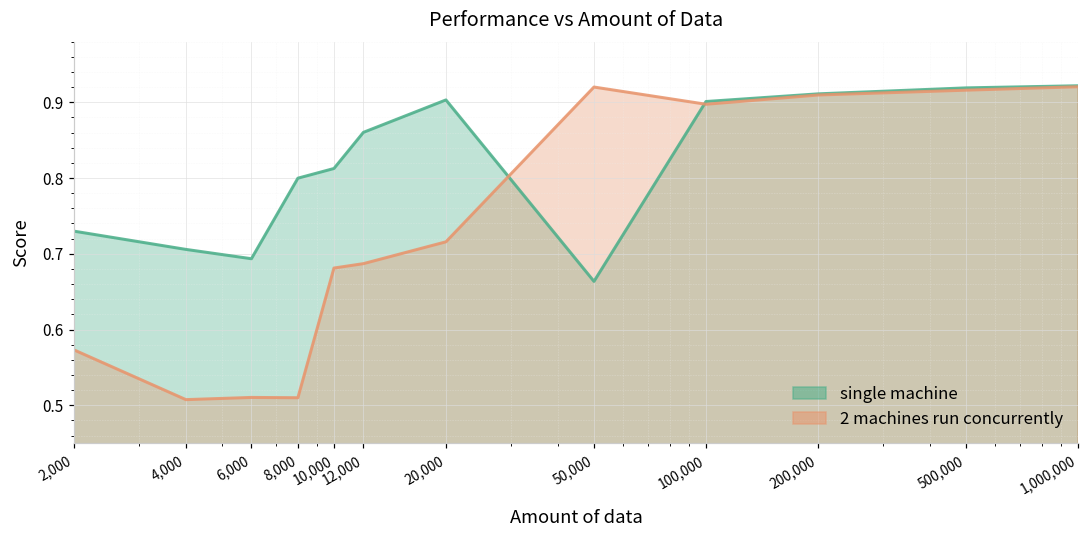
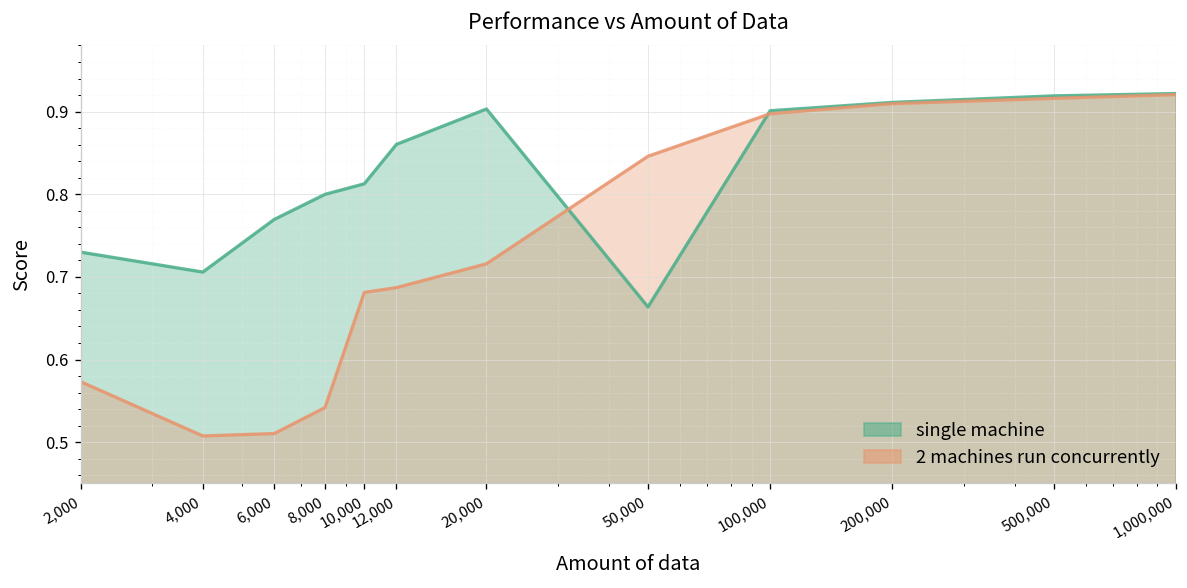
  {
    "single machine": {
      "2,000": 0.73,
      "4,000": 0.71,
-     "6,000": 0.69,
+     "6,000": 0.77,
      "8,000": 0.80,
      "10,000": 0.81,
      "12,000": 0.86,
      "20,000": 0.90,
      "50,000": 0.66
    },
    "2 machines run concurrently": {
      "2,000": 0.57,
      "4,000": 0.51,
      "6,000": 0.51,
-     "8,000": 0.51,
+     "8,000": 0.54,
      "10,000": 0.68,
      "12,000": 0.69,
      "20,000": 0.72,
-     "50,000": 0.92
+     "50,000": 0.85
    }
  }
